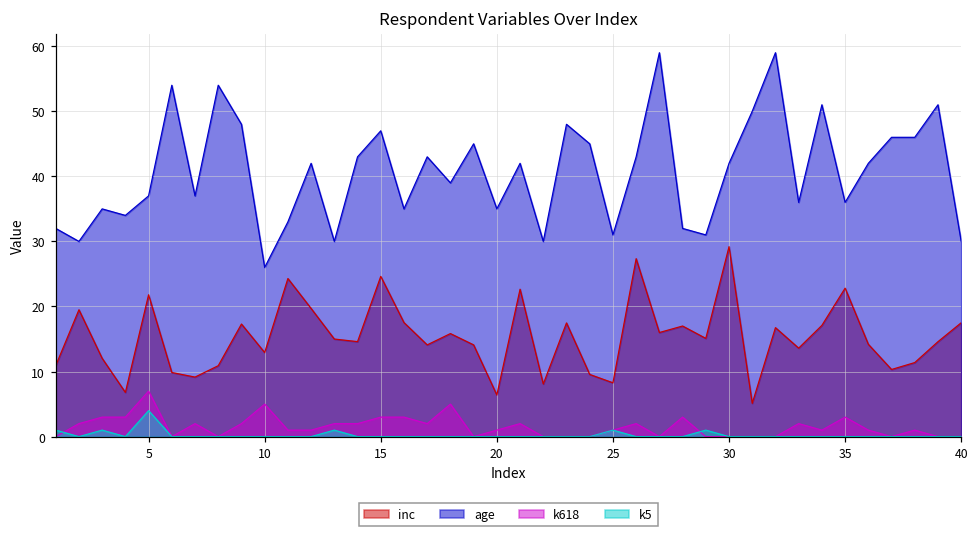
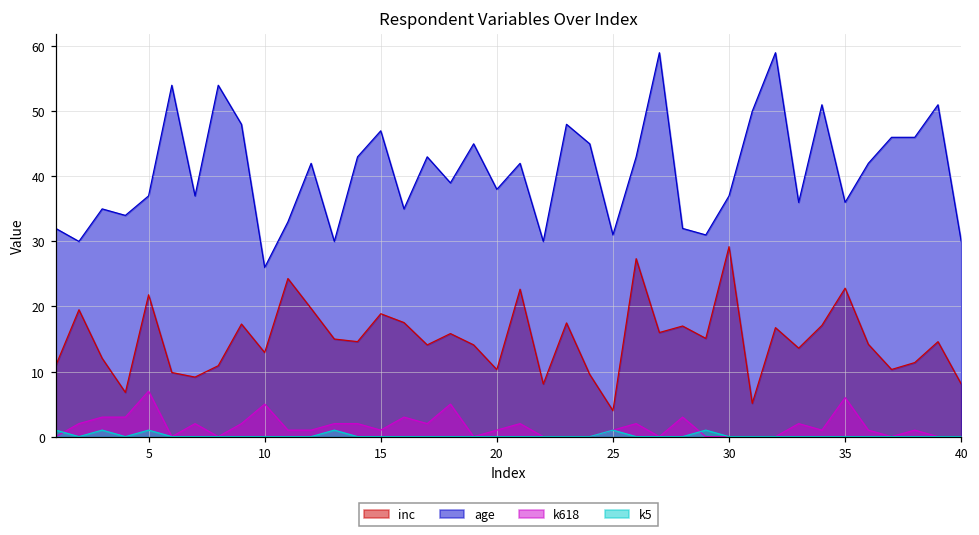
  {
    "inc": {
      "5": 22,
      "10": 13,
-     "15": 25,
-     "20": 6,
-     "25": 8,
+     "15": 19,
+     "20": 10,
+     "25": 4,
      "30": 29,
      "35": 23,
-     "40": 18
+     "40": 8
    },
    "age": {
      "5": 37,
      "10": 26,
      "15": 47,
-     "20": 35,
+     "20": 38,
      "25": 31,
-     "30": 42,
+     "30": 37,
      "35": 36,
      "40": 30
    },
    "k618": {
      "5": 7,
      "10": 5,
-     "15": 3,
+     "15": 1,
      "20": 1,
-     "35": 3
+     "35": 6
    },
    "k5": {
-     "5": 4,
+     "5": 1,
      "10": 0,
      "15": 0,
      "20": 0,
      "35": 0
    }
  }
